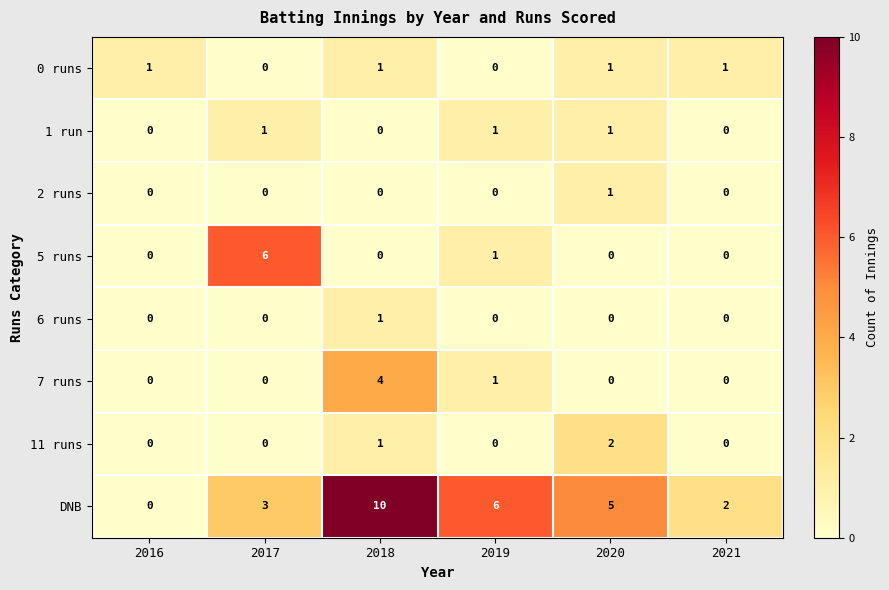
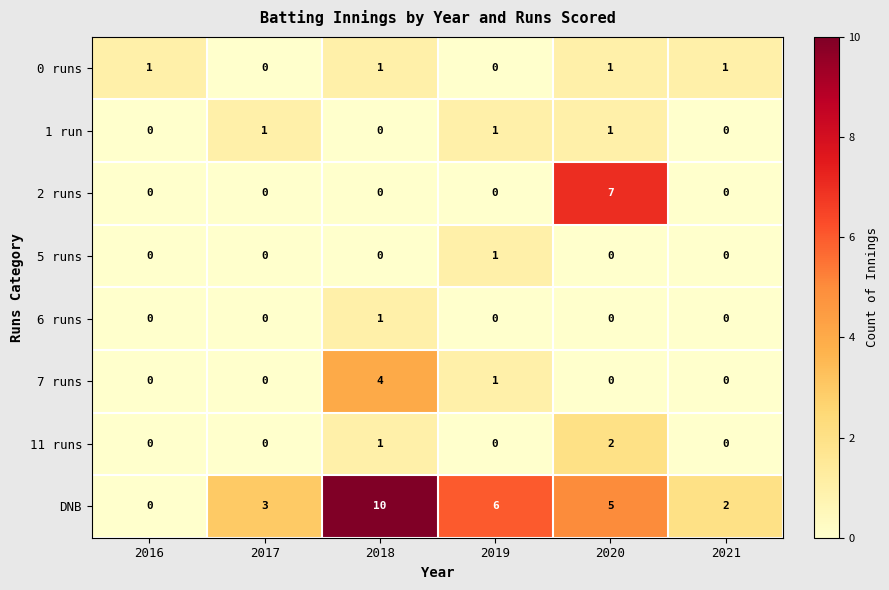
  {
    "0 runs": {
      "2016": 1,
      "2017": 0,
      "2018": 1,
      "2019": 0,
      "2020": 1,
      "2021": 1
    },
    "1 run": {
      "2016": 0,
      "2017": 1,
      "2018": 0,
      "2019": 1,
      "2020": 1,
      "2021": 0
    },
    "2 runs": {
      "2016": 0,
      "2017": 0,
      "2018": 0,
      "2019": 0,
-     "2020": 1,
+     "2020": 7,
      "2021": 0
    },
    "5 runs": {
      "2016": 0,
-     "2017": 6,
+     "2017": 0,
      "2018": 0,
      "2019": 1,
      "2020": 0,
      "2021": 0
    },
    "6 runs": {
      "2016": 0,
      "2017": 0,
      "2018": 1,
      "2019": 0,
      "2020": 0,
      "2021": 0
    },
    "7 runs": {
      "2016": 0,
      "2017": 0,
      "2018": 4,
      "2019": 1,
      "2020": 0,
      "2021": 0
    },
    "11 runs": {
      "2016": 0,
      "2017": 0,
      "2018": 1,
      "2019": 0,
      "2020": 2,
      "2021": 0
    },
    "DNB": {
      "2016": 0,
      "2017": 3,
      "2018": 10,
      "2019": 6,
      "2020": 5,
      "2021": 2
    }
  }
